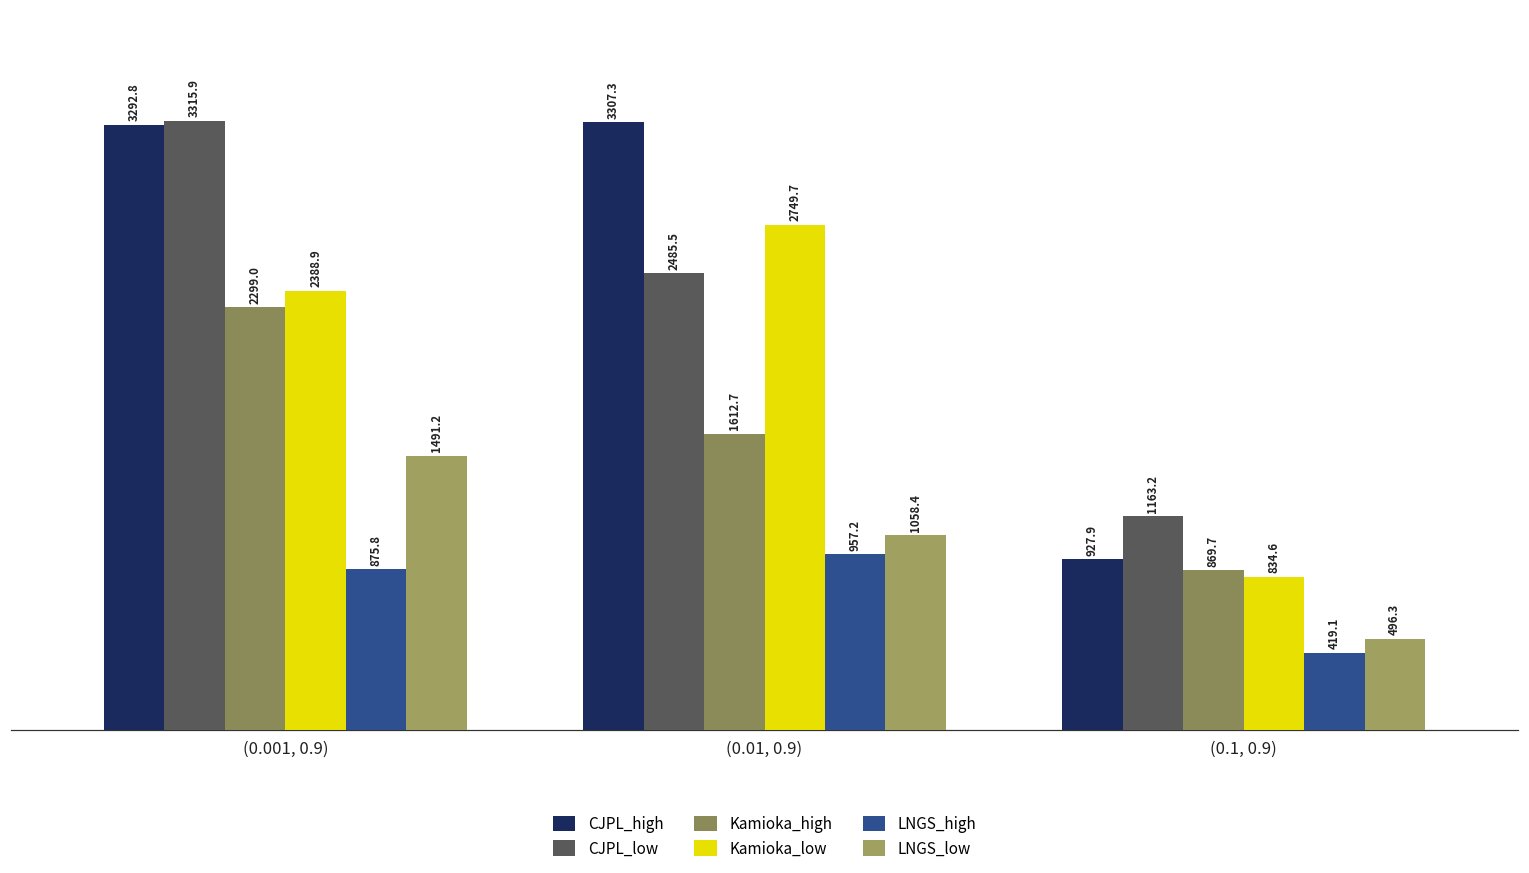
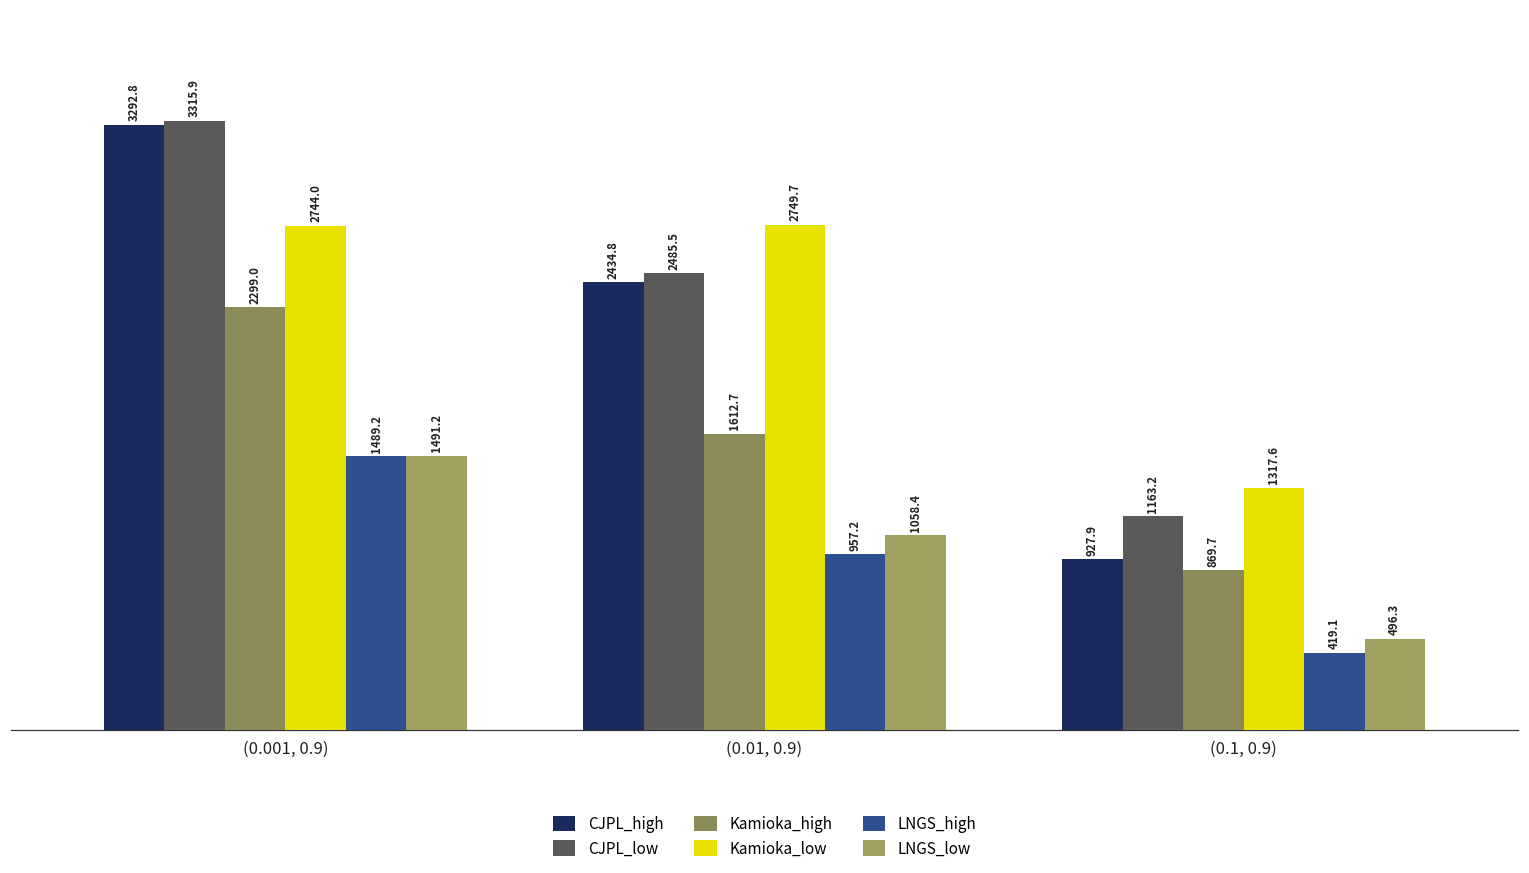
  {
    "CJPL_high": {
      "(0.001, 0.9)": 3292.8,
-     "(0.01, 0.9)": 3307.3,
+     "(0.01, 0.9)": 2434.8,
      "(0.1, 0.9)": 927.9
    },
    "CJPL_low": {
      "(0.001, 0.9)": 3315.9,
      "(0.01, 0.9)": 2485.5,
      "(0.1, 0.9)": 1163.2
    },
    "Kamioka_low": {
-     "(0.001, 0.9)": 2388.9,
+     "(0.001, 0.9)": 2744.0,
      "(0.01, 0.9)": 2749.7,
-     "(0.1, 0.9)": 834.6
+     "(0.1, 0.9)": 1317.6
    },
    "LNGS_high": {
-     "(0.001, 0.9)": 875.8,
+     "(0.001, 0.9)": 1489.2,
      "(0.01, 0.9)": 957.2,
      "(0.1, 0.9)": 419.1
    }
  }
